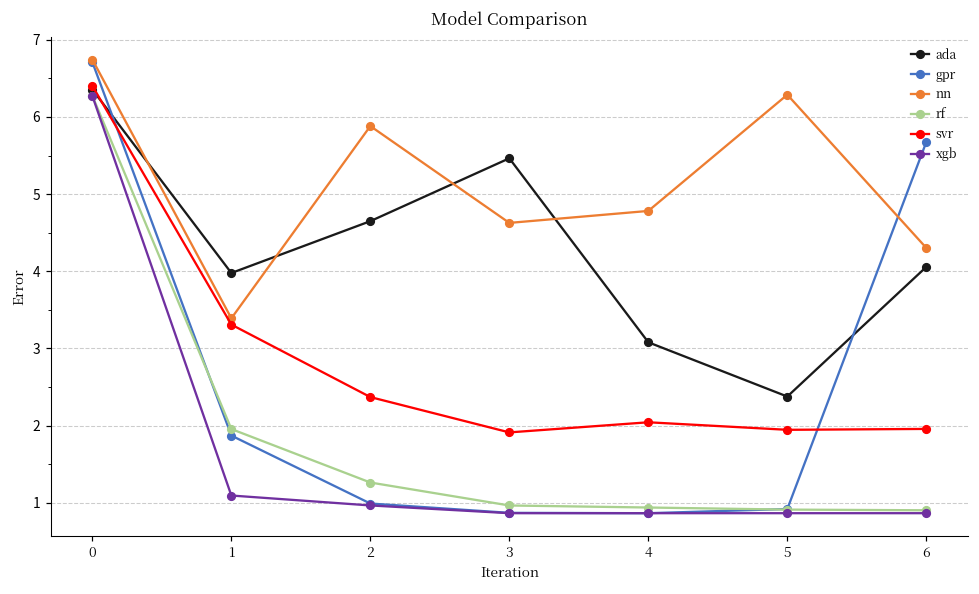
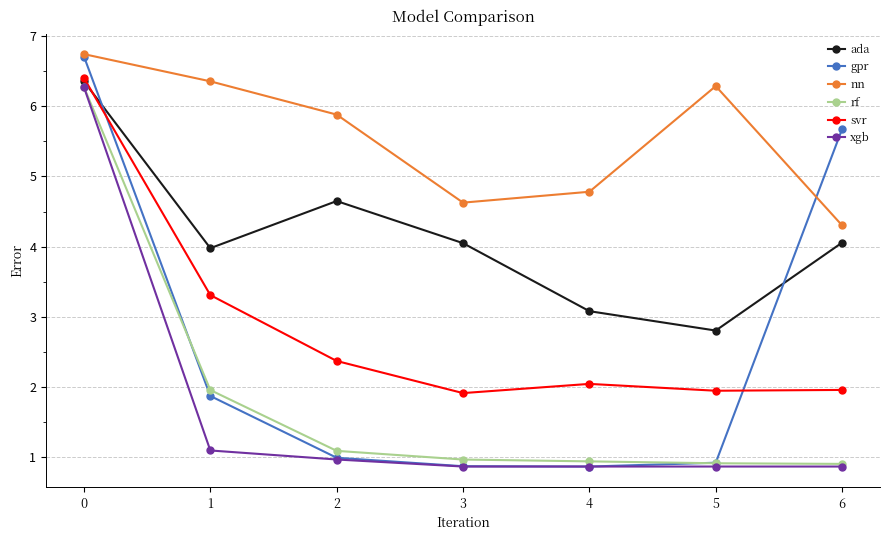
  {
    "ada": {
      "0": 6.4,
      "1": 4.0,
      "2": 4.6,
-     "3": 5.5,
+     "3": 4.0,
      "4": 3.1,
-     "5": 2.4,
+     "5": 2.8,
      "6": 4.1
    },
    "gpr": {
      "1": 1.9,
      "6": 5.7
    },
    "nn": {
-     "1": 3.4,
+     "1": 6.4,
      "2": 5.9,
      "3": 4.6,
      "4": 4.8,
      "5": 6.3,
      "6": 4.3
    },
    "rf": {
      "1": 2.0,
-     "2": 1.3,
+     "2": 1.1,
      "3": 1.0,
      "4": 0.9,
      "6": 0.9
    },
    "svr": {
      "0": 6.4,
      "1": 3.3,
      "2": 2.4,
      "3": 1.9,
      "4": 2.0,
      "5": 1.9,
      "6": 2.0
    },
    "xgb": {
      "1": 1.1,
      "5": 0.9,
      "6": 0.9
    }
  }
